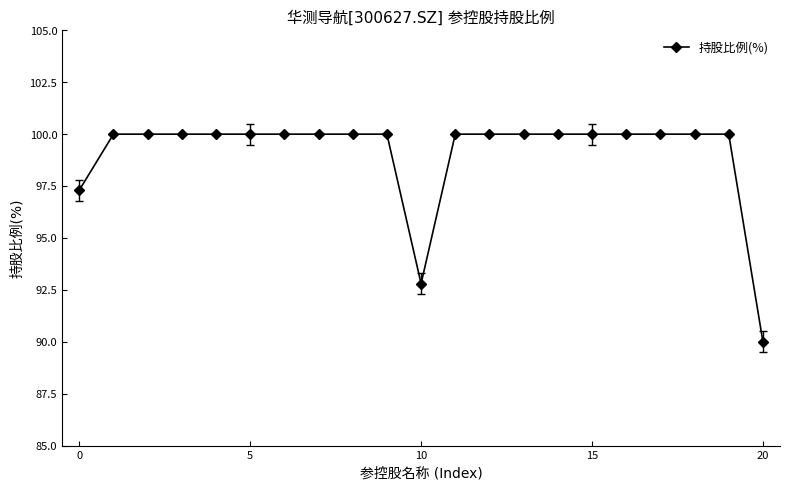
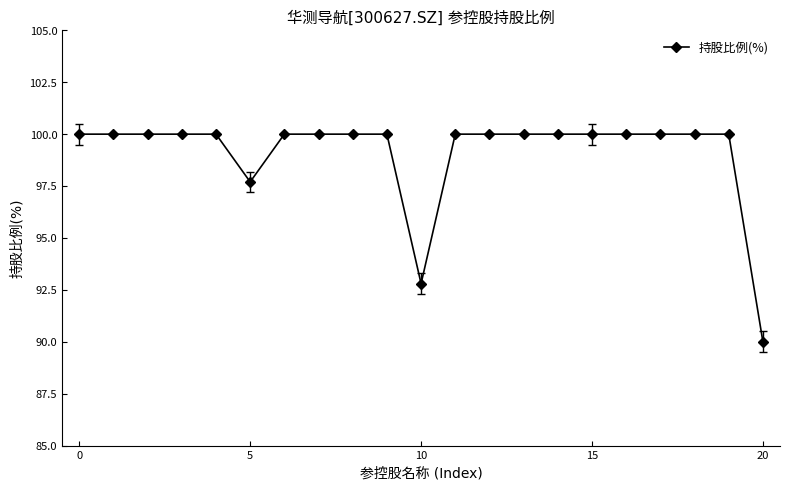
  {
    "持股比例(%)": {
-     "0": 97.3,
-     "5": 100.0,
+     "0": 100.0,
+     "5": 97.7,
      "10": 92.8,
      "15": 100.0,
      "20": 90.0
    }
  }
